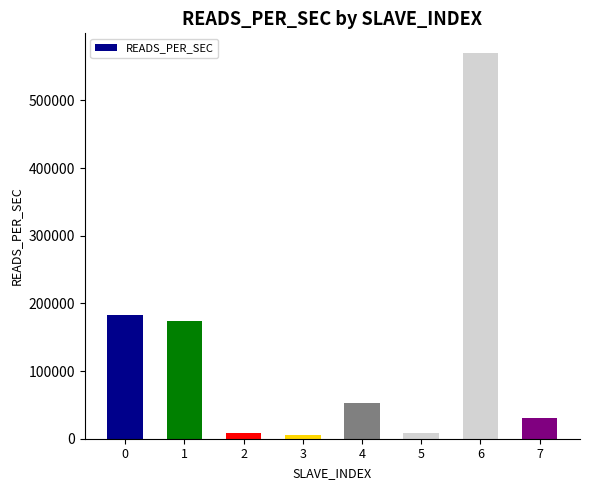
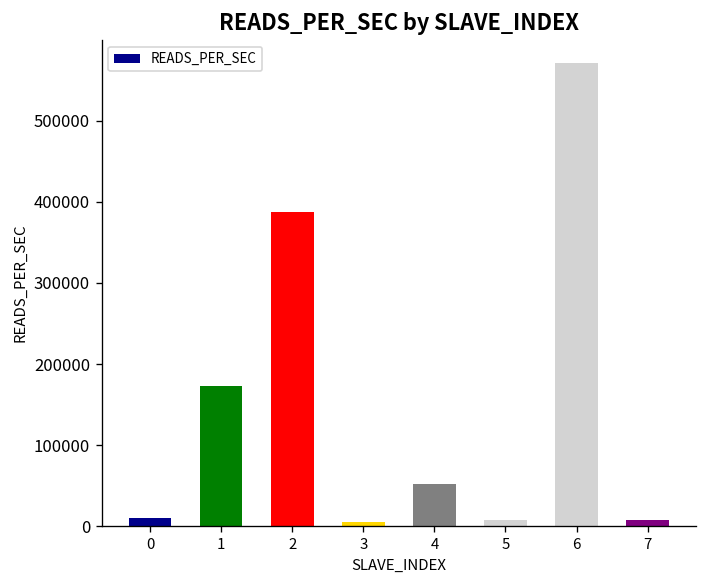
  {
-   "0": 180000,
+   "0": 10000,
    "1": 170000,
-   "2": 10000,
+   "2": 390000,
    "3": 10000,
    "4": 50000,
    "5": 10000,
    "6": 570000,
-   "7": 30000
+   "7": 10000
  }
